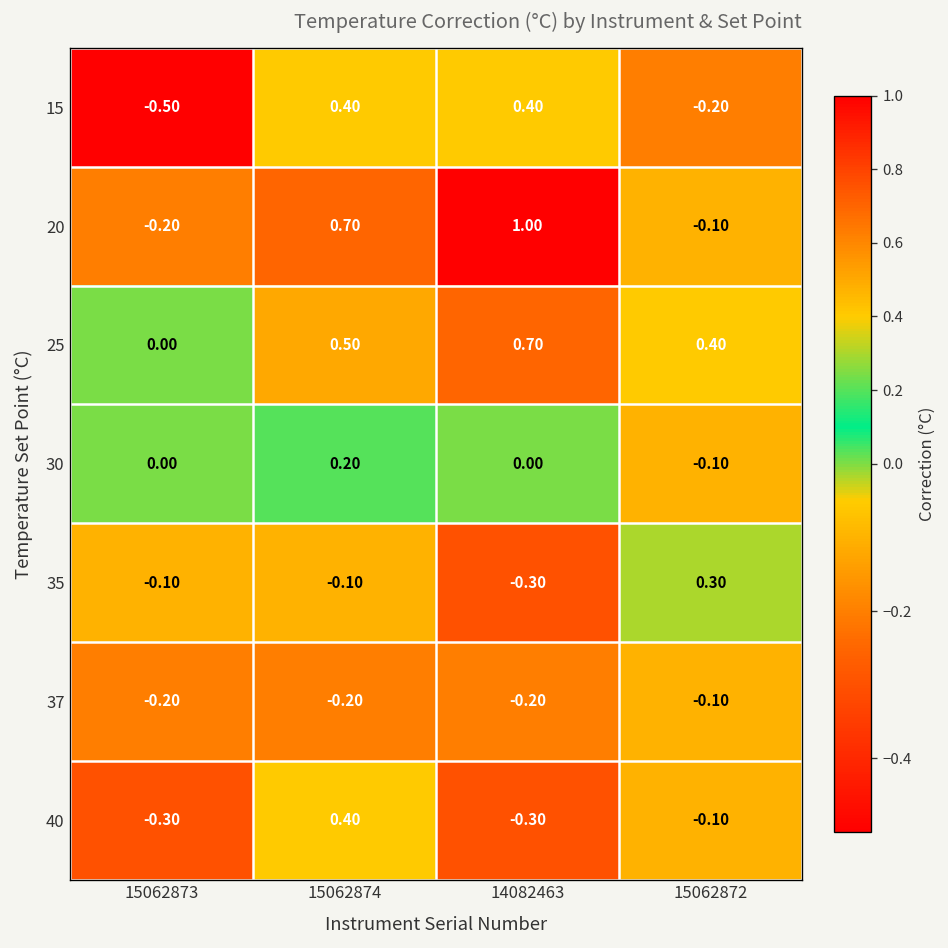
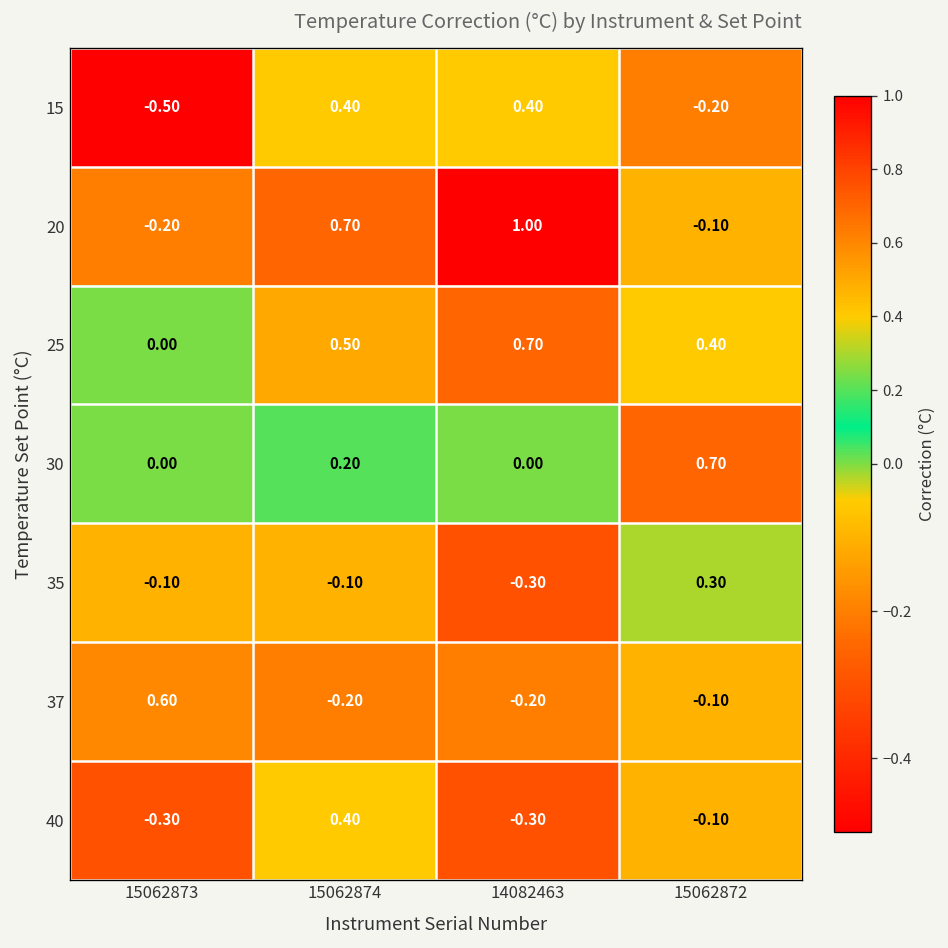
  {
    "15": {
      "15062873": -0.50,
      "15062874": 0.40,
      "14082463": 0.40,
      "15062872": -0.20
    },
    "20": {
      "15062873": -0.20,
      "15062874": 0.70,
      "14082463": 1.00,
      "15062872": -0.10
    },
    "25": {
      "15062873": 0.00,
      "15062874": 0.50,
      "14082463": 0.70,
      "15062872": 0.40
    },
    "30": {
      "15062873": 0.00,
      "15062874": 0.20,
      "14082463": 0.00,
-     "15062872": -0.10
+     "15062872": 0.70
    },
    "35": {
      "15062873": -0.10,
      "15062874": -0.10,
      "14082463": -0.30,
      "15062872": 0.30
    },
    "37": {
-     "15062873": -0.20,
+     "15062873": 0.60,
      "15062874": -0.20,
      "14082463": -0.20,
      "15062872": -0.10
    },
    "40": {
      "15062873": -0.30,
      "15062874": 0.40,
      "14082463": -0.30,
      "15062872": -0.10
    }
  }
